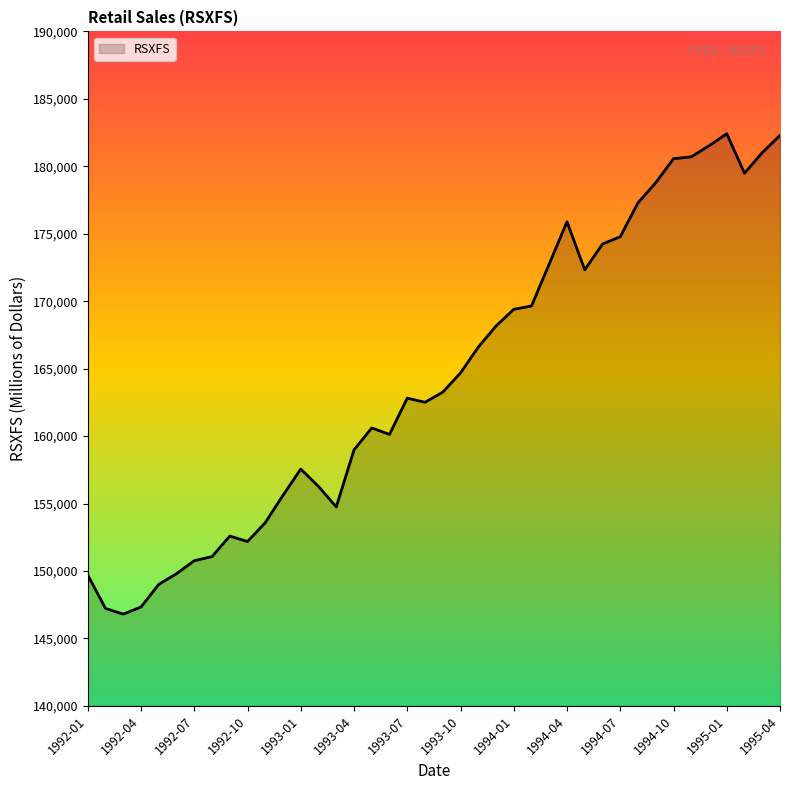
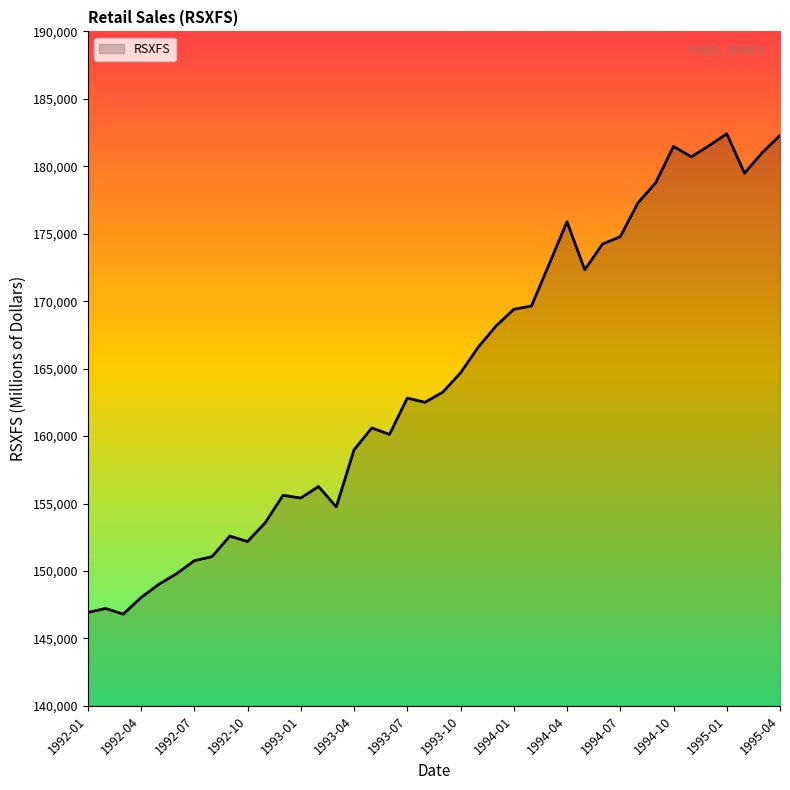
  {
-   "1992-01": "149,700",
-   "1992-04": "147,300",
+   "1992-01": "146,900",
+   "1992-04": "148,000",
    "1992-07": "150,800",
    "1992-10": "152,200",
-   "1993-01": "157,600",
+   "1993-01": "155,400",
    "1993-04": "159,000",
    "1993-07": "162,800",
    "1993-10": "164,700",
    "1994-01": "169,400",
    "1994-04": "175,900",
    "1994-07": "174,800",
-   "1994-10": "180,600",
+   "1994-10": "181,500",
    "1995-01": "182,400",
    "1995-04": "182,300"
  }
